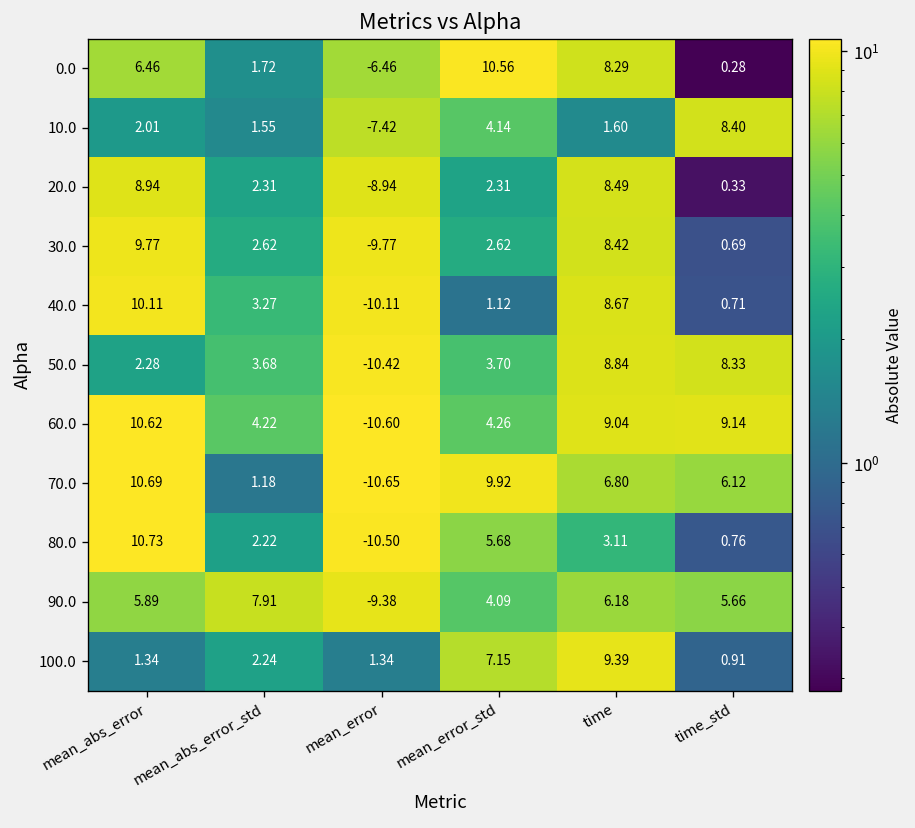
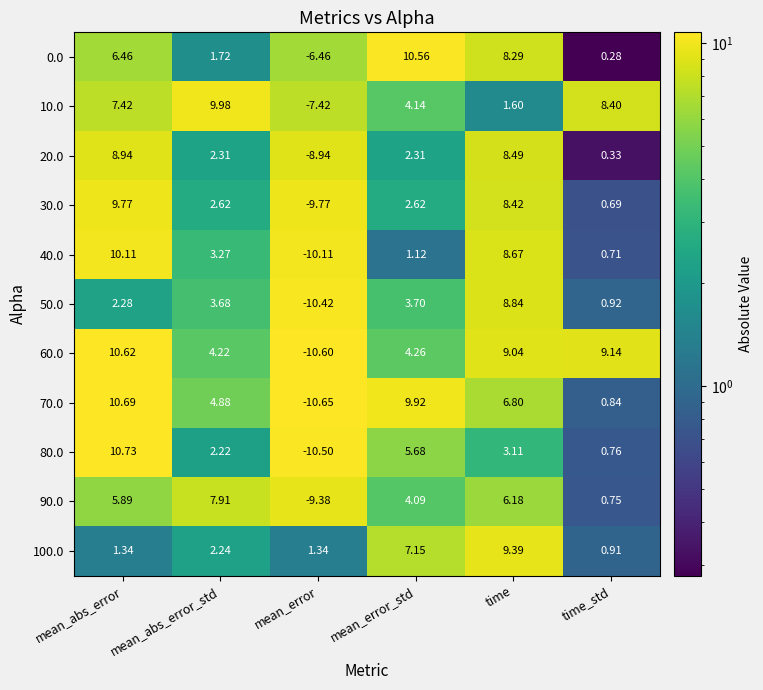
  {
    "0.0": {
      "mean_abs_error": 6.46,
      "mean_abs_error_std": 1.72,
      "mean_error": -6.46,
      "mean_error_std": 10.56,
      "time": 8.29,
      "time_std": 0.28
    },
    "10.0": {
-     "mean_abs_error": 2.01,
-     "mean_abs_error_std": 1.55,
+     "mean_abs_error": 7.42,
+     "mean_abs_error_std": 9.98,
      "mean_error": -7.42,
      "mean_error_std": 4.14,
      "time": 1.60,
      "time_std": 8.40
    },
    "20.0": {
      "mean_abs_error": 8.94,
      "mean_abs_error_std": 2.31,
      "mean_error": -8.94,
      "mean_error_std": 2.31,
      "time": 8.49,
      "time_std": 0.33
    },
    "30.0": {
      "mean_abs_error": 9.77,
      "mean_abs_error_std": 2.62,
      "mean_error": -9.77,
      "mean_error_std": 2.62,
      "time": 8.42,
      "time_std": 0.69
    },
    "40.0": {
      "mean_abs_error": 10.11,
      "mean_abs_error_std": 3.27,
      "mean_error": -10.11,
      "mean_error_std": 1.12,
      "time": 8.67,
      "time_std": 0.71
    },
    "50.0": {
      "mean_abs_error": 2.28,
      "mean_abs_error_std": 3.68,
      "mean_error": -10.42,
      "mean_error_std": 3.70,
      "time": 8.84,
-     "time_std": 8.33
+     "time_std": 0.92
    },
    "60.0": {
      "mean_abs_error": 10.62,
      "mean_abs_error_std": 4.22,
      "mean_error": -10.60,
      "mean_error_std": 4.26,
      "time": 9.04,
      "time_std": 9.14
    },
    "70.0": {
      "mean_abs_error": 10.69,
-     "mean_abs_error_std": 1.18,
+     "mean_abs_error_std": 4.88,
      "mean_error": -10.65,
      "mean_error_std": 9.92,
      "time": 6.80,
-     "time_std": 6.12
+     "time_std": 0.84
    },
    "80.0": {
      "mean_abs_error": 10.73,
      "mean_abs_error_std": 2.22,
      "mean_error": -10.50,
      "mean_error_std": 5.68,
      "time": 3.11,
      "time_std": 0.76
    },
    "90.0": {
      "mean_abs_error": 5.89,
      "mean_abs_error_std": 7.91,
      "mean_error": -9.38,
      "mean_error_std": 4.09,
      "time": 6.18,
-     "time_std": 5.66
+     "time_std": 0.75
    },
    "100.0": {
      "mean_abs_error": 1.34,
      "mean_abs_error_std": 2.24,
      "mean_error": 1.34,
      "mean_error_std": 7.15,
      "time": 9.39,
      "time_std": 0.91
    }
  }
